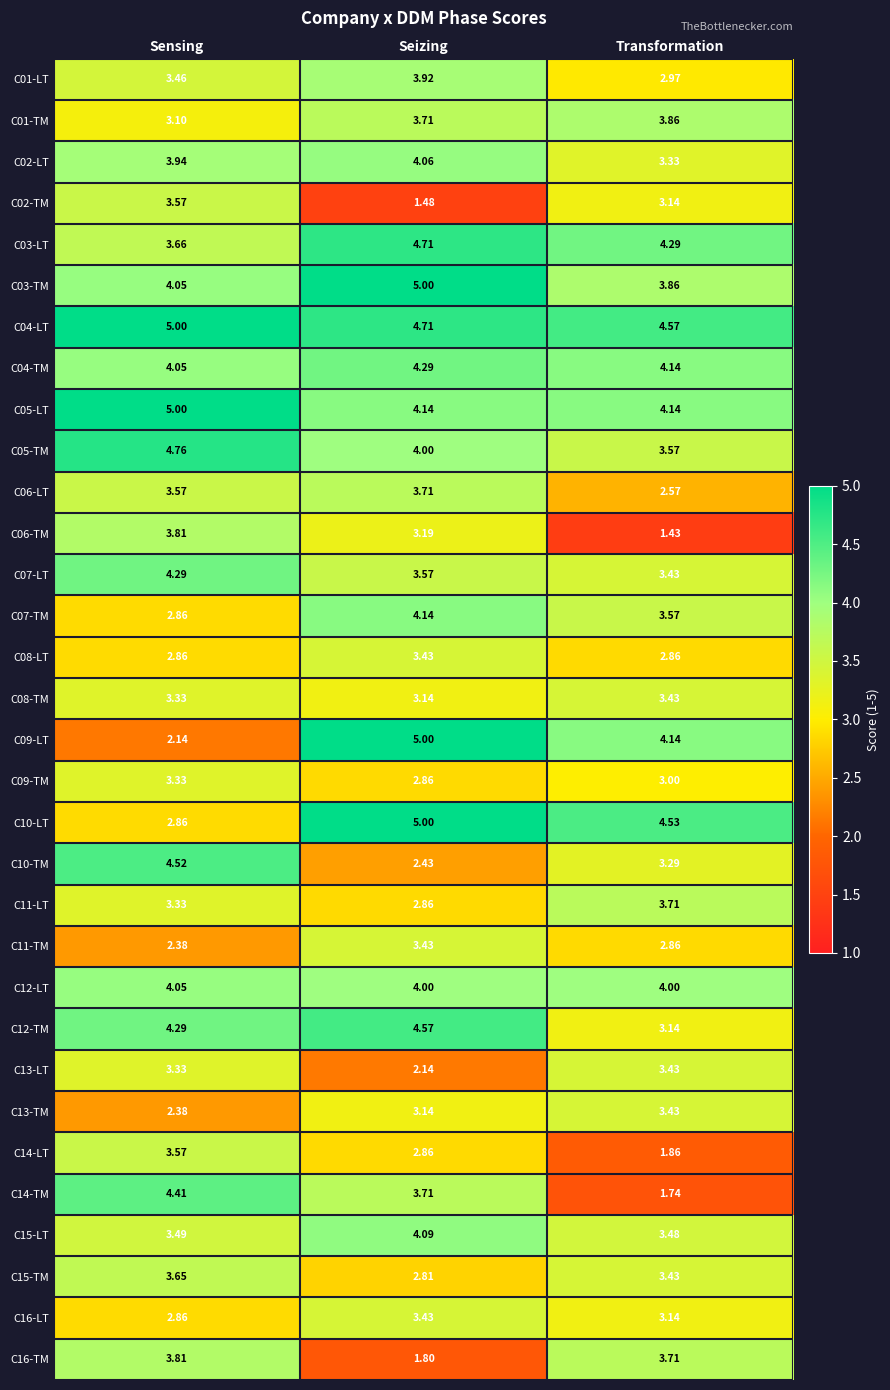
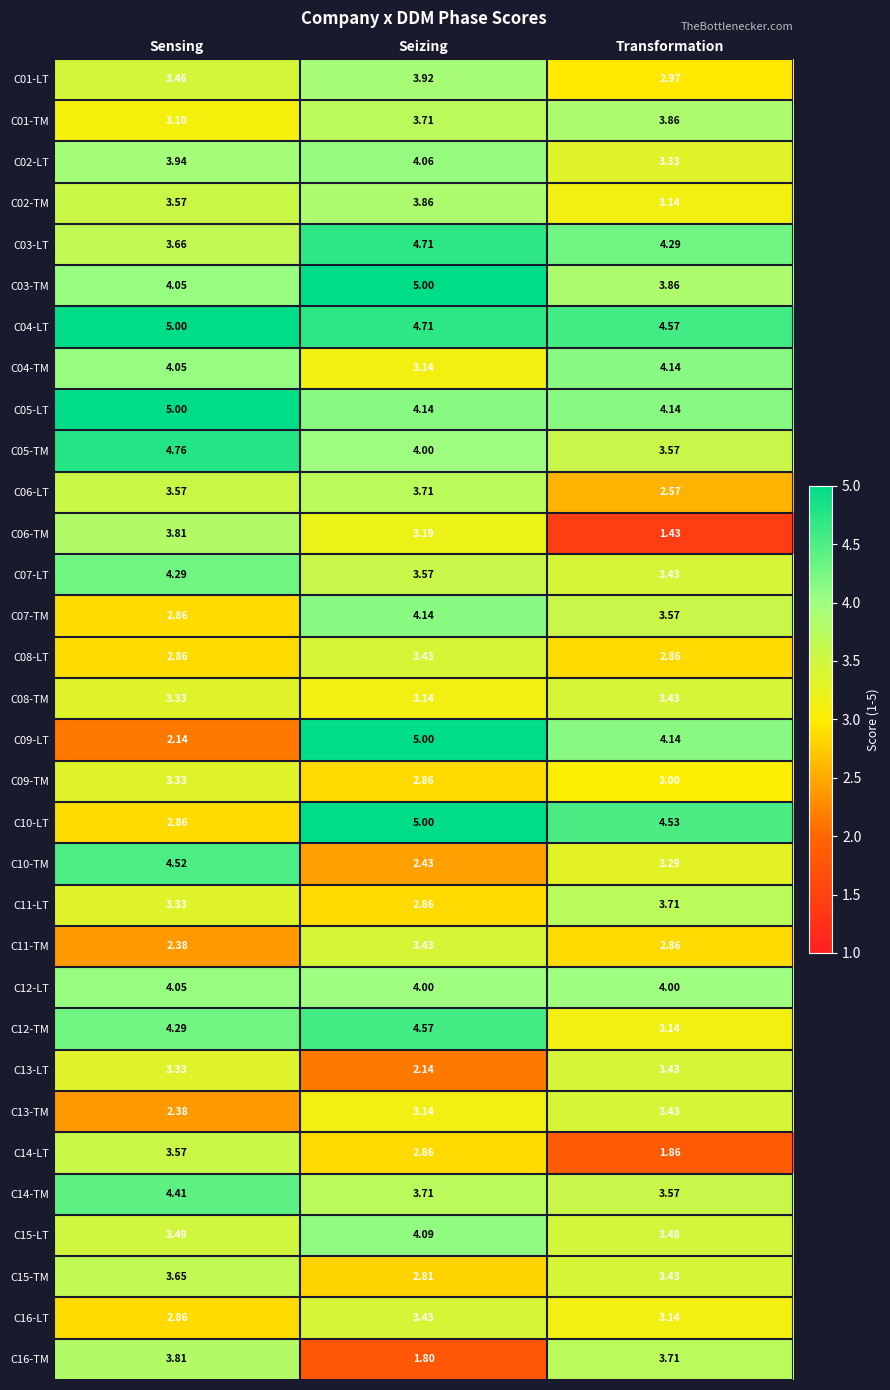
  {
    "C01-LT": {
      "Sensing": 3.46,
      "Seizing": 3.92,
      "Transformation": 2.97
    },
    "C01-TM": {
      "Sensing": 3.10,
      "Seizing": 3.71,
      "Transformation": 3.86
    },
    "C02-LT": {
      "Sensing": 3.94,
      "Seizing": 4.06,
      "Transformation": 3.33
    },
    "C02-TM": {
      "Sensing": 3.57,
-     "Seizing": 1.48,
+     "Seizing": 3.86,
      "Transformation": 3.14
    },
    "C03-LT": {
      "Sensing": 3.66,
      "Seizing": 4.71,
      "Transformation": 4.29
    },
    "C03-TM": {
      "Sensing": 4.05,
      "Seizing": 5.00,
      "Transformation": 3.86
    },
    "C04-LT": {
      "Sensing": 5.00,
      "Seizing": 4.71,
      "Transformation": 4.57
    },
    "C04-TM": {
      "Sensing": 4.05,
-     "Seizing": 4.29,
+     "Seizing": 3.14,
      "Transformation": 4.14
    },
    "C05-LT": {
      "Sensing": 5.00,
      "Seizing": 4.14,
      "Transformation": 4.14
    },
    "C05-TM": {
      "Sensing": 4.76,
      "Seizing": 4.00,
      "Transformation": 3.57
    },
    "C06-LT": {
      "Sensing": 3.57,
      "Seizing": 3.71,
      "Transformation": 2.57
    },
    "C06-TM": {
      "Sensing": 3.81,
      "Seizing": 3.19,
      "Transformation": 1.43
    },
    "C07-LT": {
      "Sensing": 4.29,
      "Seizing": 3.57,
      "Transformation": 3.43
    },
    "C07-TM": {
      "Sensing": 2.86,
      "Seizing": 4.14,
      "Transformation": 3.57
    },
    "C08-LT": {
      "Sensing": 2.86,
      "Seizing": 3.43,
      "Transformation": 2.86
    },
    "C08-TM": {
      "Sensing": 3.33,
      "Seizing": 3.14,
      "Transformation": 3.43
    },
    "C09-LT": {
      "Sensing": 2.14,
      "Seizing": 5.00,
      "Transformation": 4.14
    },
    "C09-TM": {
      "Sensing": 3.33,
      "Seizing": 2.86,
      "Transformation": 3.00
    },
    "C10-LT": {
      "Sensing": 2.86,
      "Seizing": 5.00,
      "Transformation": 4.53
    },
    "C10-TM": {
      "Sensing": 4.52,
      "Seizing": 2.43,
      "Transformation": 3.29
    },
    "C11-LT": {
      "Sensing": 3.33,
      "Seizing": 2.86,
      "Transformation": 3.71
    },
    "C11-TM": {
      "Sensing": 2.38,
      "Seizing": 3.43,
      "Transformation": 2.86
    },
    "C12-LT": {
      "Sensing": 4.05,
      "Seizing": 4.00,
      "Transformation": 4.00
    },
    "C12-TM": {
      "Sensing": 4.29,
      "Seizing": 4.57,
      "Transformation": 3.14
    },
    "C13-LT": {
      "Sensing": 3.33,
      "Seizing": 2.14,
      "Transformation": 3.43
    },
    "C13-TM": {
      "Sensing": 2.38,
      "Seizing": 3.14,
      "Transformation": 3.43
    },
    "C14-LT": {
      "Sensing": 3.57,
      "Seizing": 2.86,
      "Transformation": 1.86
    },
    "C14-TM": {
      "Sensing": 4.41,
      "Seizing": 3.71,
-     "Transformation": 1.74
+     "Transformation": 3.57
    },
    "C15-LT": {
      "Sensing": 3.49,
      "Seizing": 4.09,
      "Transformation": 3.48
    },
    "C15-TM": {
      "Sensing": 3.65,
      "Seizing": 2.81,
      "Transformation": 3.43
    },
    "C16-LT": {
      "Sensing": 2.86,
      "Seizing": 3.43,
      "Transformation": 3.14
    },
    "C16-TM": {
      "Sensing": 3.81,
      "Seizing": 1.80,
      "Transformation": 3.71
    }
  }
